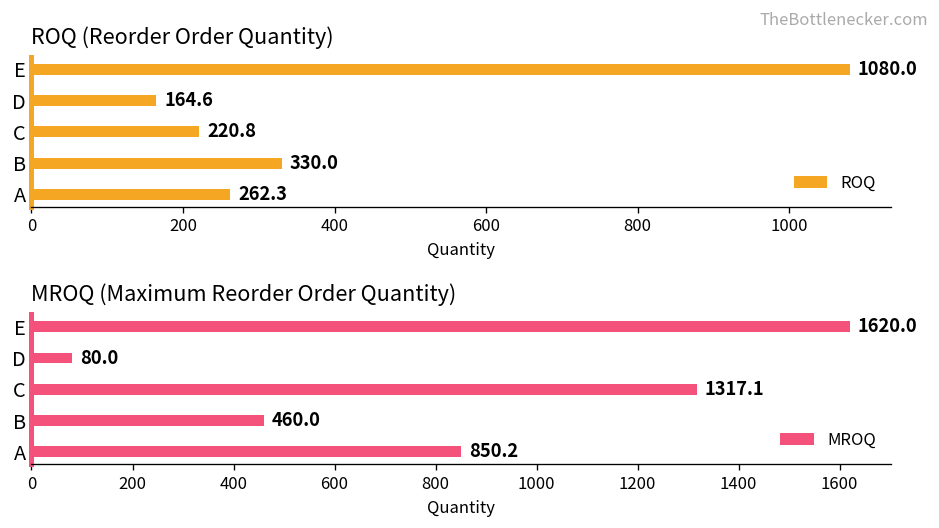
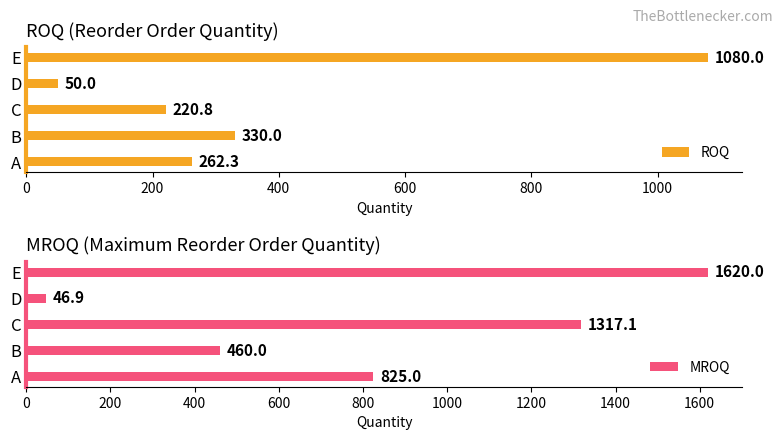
  {
    "ROQ (Reorder Order Quantity)": {
      "E": 1080.0,
-     "D": 164.6,
+     "D": 50.0,
      "C": 220.8,
      "B": 330.0,
      "A": 262.3
    },
    "MROQ (Maximum Reorder Order Quantity)": {
      "E": 1620.0,
-     "D": 80.0,
+     "D": 46.9,
      "C": 1317.1,
      "B": 460.0,
-     "A": 850.2
+     "A": 825.0
    }
  }
